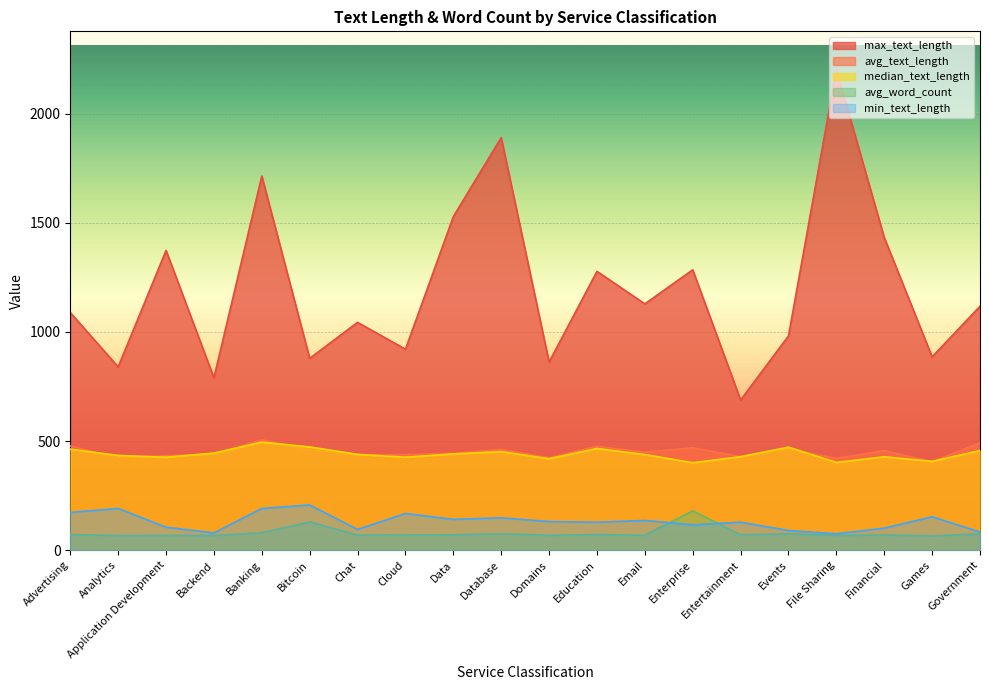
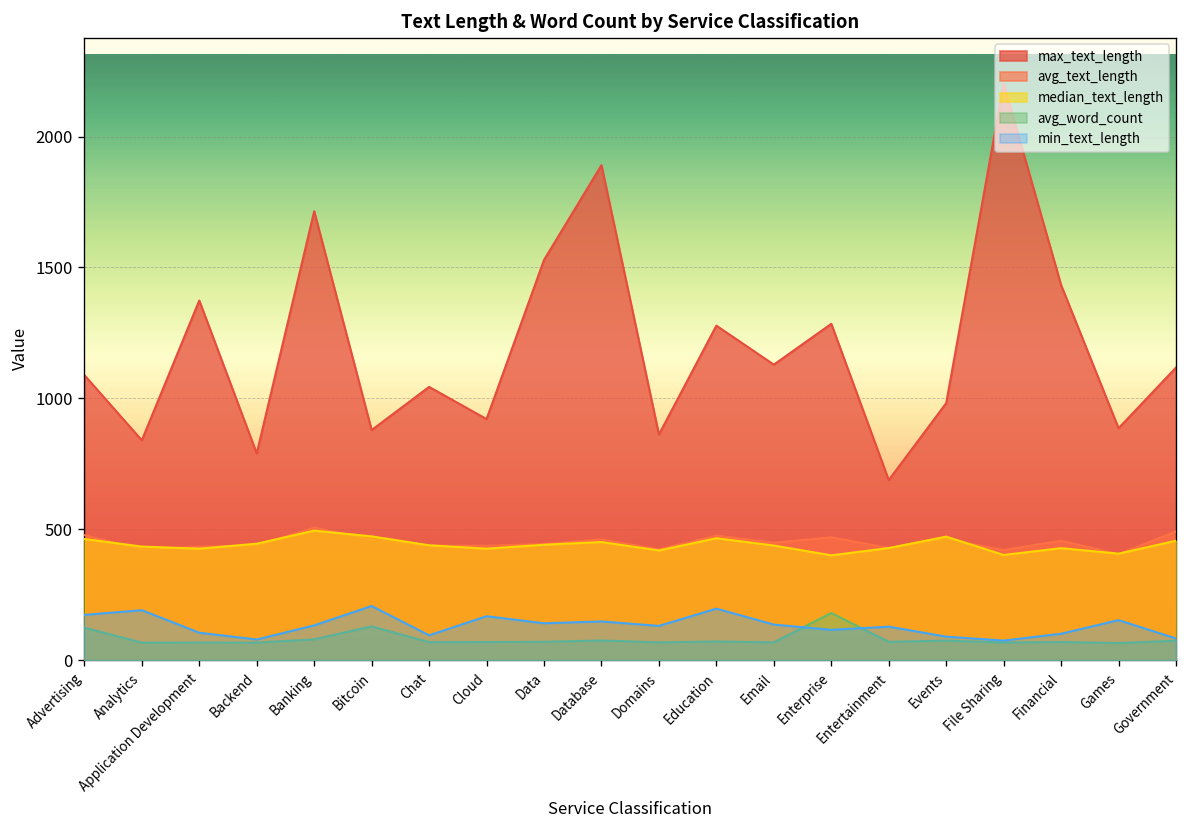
  {
    "median_text_length": {
      "Advertising": 460,
      "Analytics": 430,
      "Bitcoin": 470,
      "Enterprise": 400,
      "File Sharing": 400,
      "Financial": 430,
      "Government": 460
    },
    "avg_word_count": {
-     "Advertising": 70,
+     "Advertising": 120,
      "Analytics": 70,
      "Application Development": 70,
      "Backend": 70,
      "Banking": 80,
      "Bitcoin": 130,
      "Chat": 70,
      "Cloud": 70,
      "Data": 70,
      "Database": 80,
      "Domains": 70,
      "Education": 70,
      "Email": 70,
      "Enterprise": 180,
      "Entertainment": 70,
      "Events": 70,
      "Financial": 70,
      "Games": 70
    },
    "min_text_length": {
      "Advertising": 170,
      "Analytics": 190,
      "Application Development": 110,
      "Backend": 80,
-     "Banking": 190,
+     "Banking": 130,
      "Bitcoin": 210,
      "Chat": 100,
      "Cloud": 170,
      "Data": 140,
      "Database": 150,
      "Domains": 130,
-     "Education": 130,
+     "Education": 200,
      "Email": 140,
      "Enterprise": 120,
      "Entertainment": 130,
      "Events": 90,
      "Financial": 100,
      "Games": 150
    }
  }
